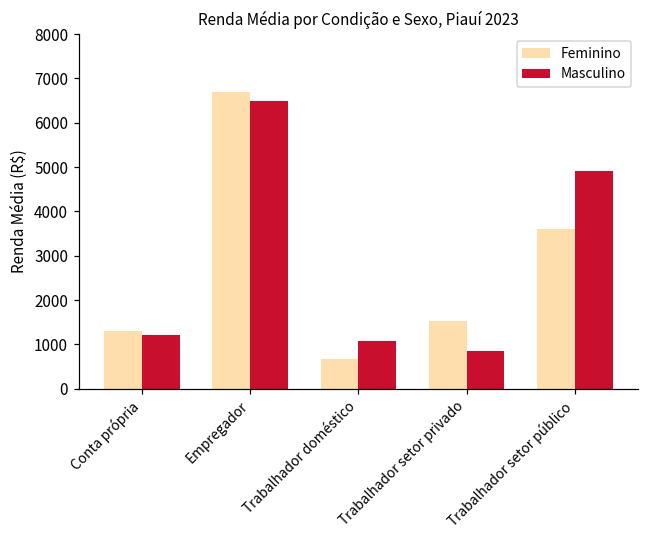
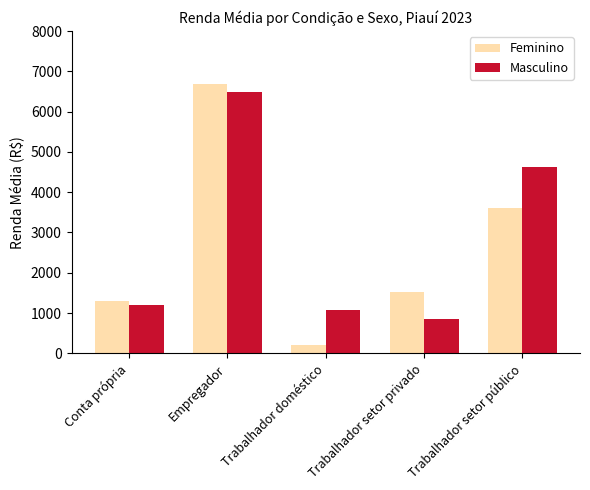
  {
    "Feminino": {
      "Conta própria": 1300,
      "Empregador": 6700,
-     "Trabalhador doméstico": 700,
+     "Trabalhador doméstico": 200,
      "Trabalhador setor privado": 1500,
      "Trabalhador setor público": 3600
    },
    "Masculino": {
      "Conta própria": 1200,
      "Empregador": 6500,
      "Trabalhador doméstico": 1100,
      "Trabalhador setor privado": 900,
-     "Trabalhador setor público": 4900
+     "Trabalhador setor público": 4600
    }
  }
